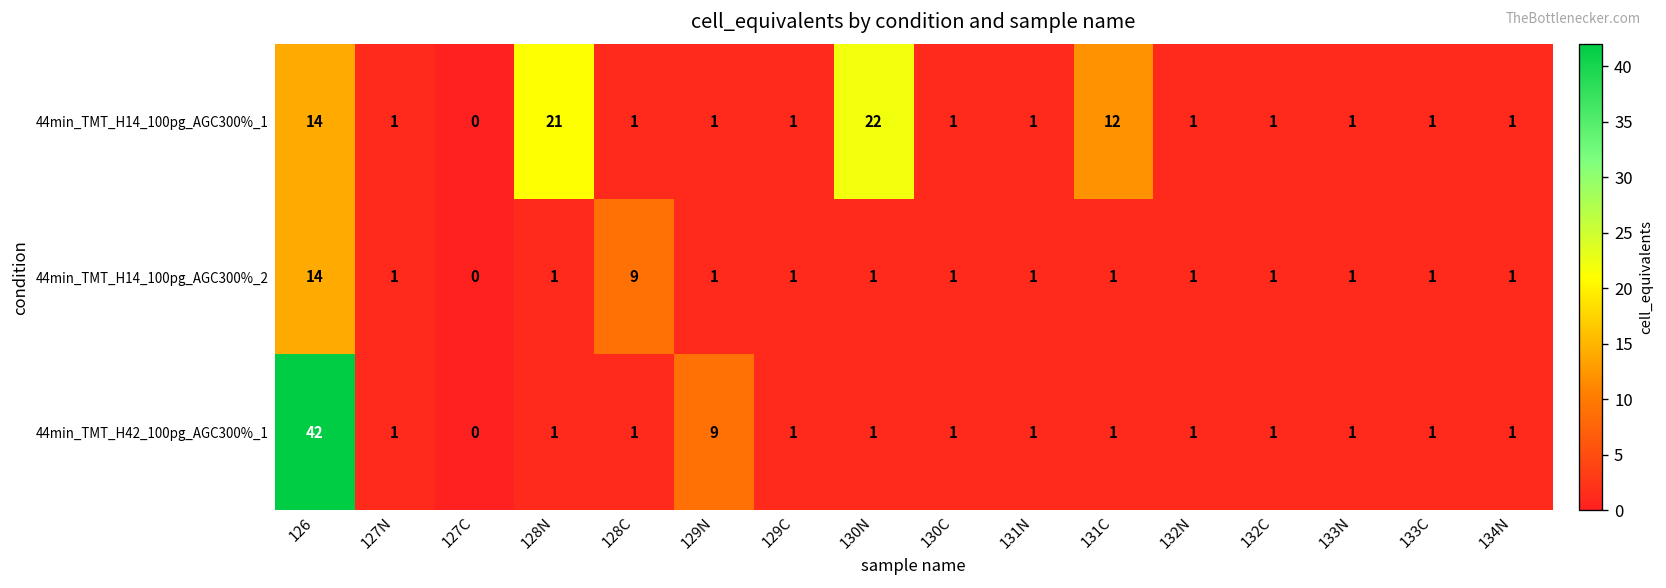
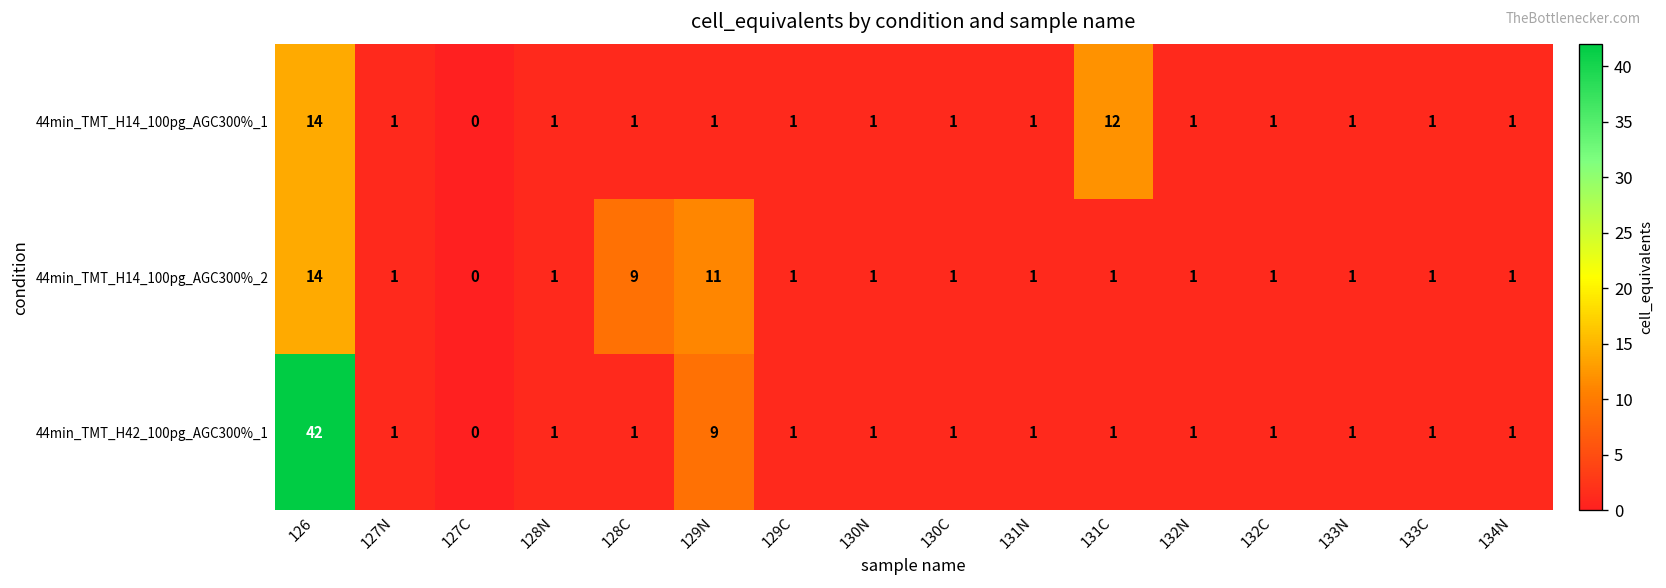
  {
    "44min_TMT_H14_100pg_AGC300%_1": {
      "126": 14,
      "127N": 1,
      "127C": 0,
-     "128N": 21,
+     "128N": 1,
      "128C": 1,
      "129N": 1,
      "129C": 1,
-     "130N": 22,
+     "130N": 1,
      "130C": 1,
      "131N": 1,
      "131C": 12,
      "132N": 1,
      "132C": 1,
      "133N": 1,
      "133C": 1,
      "134N": 1
    },
    "44min_TMT_H14_100pg_AGC300%_2": {
      "126": 14,
      "127N": 1,
      "127C": 0,
      "128N": 1,
      "128C": 9,
-     "129N": 1,
+     "129N": 11,
      "129C": 1,
      "130N": 1,
      "130C": 1,
      "131N": 1,
      "131C": 1,
      "132N": 1,
      "132C": 1,
      "133N": 1,
      "133C": 1,
      "134N": 1
    },
    "44min_TMT_H42_100pg_AGC300%_1": {
      "126": 42,
      "127N": 1,
      "127C": 0,
      "128N": 1,
      "128C": 1,
      "129N": 9,
      "129C": 1,
      "130N": 1,
      "130C": 1,
      "131N": 1,
      "131C": 1,
      "132N": 1,
      "132C": 1,
      "133N": 1,
      "133C": 1,
      "134N": 1
    }
  }
